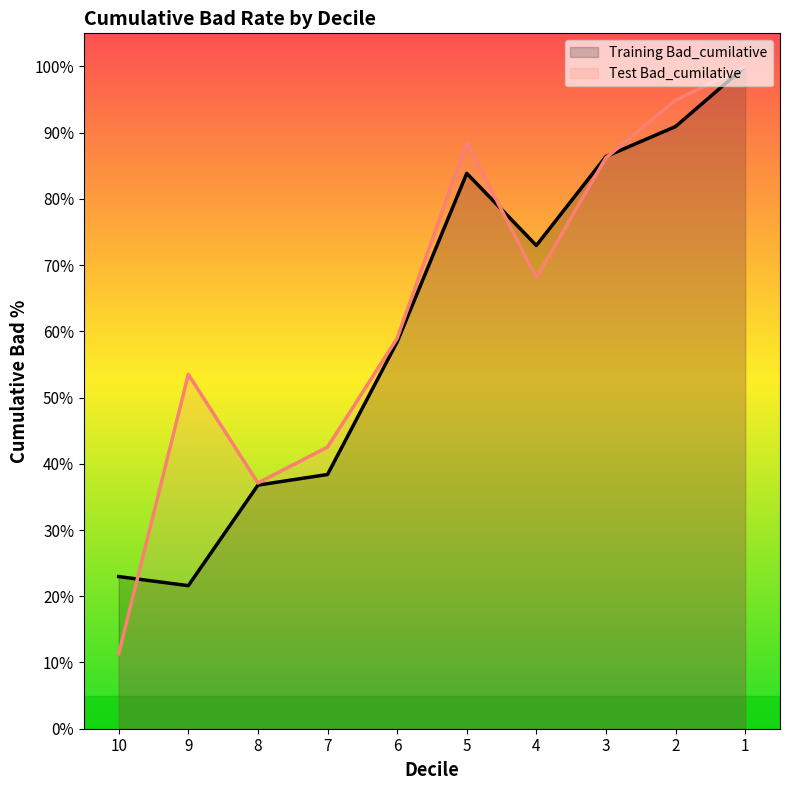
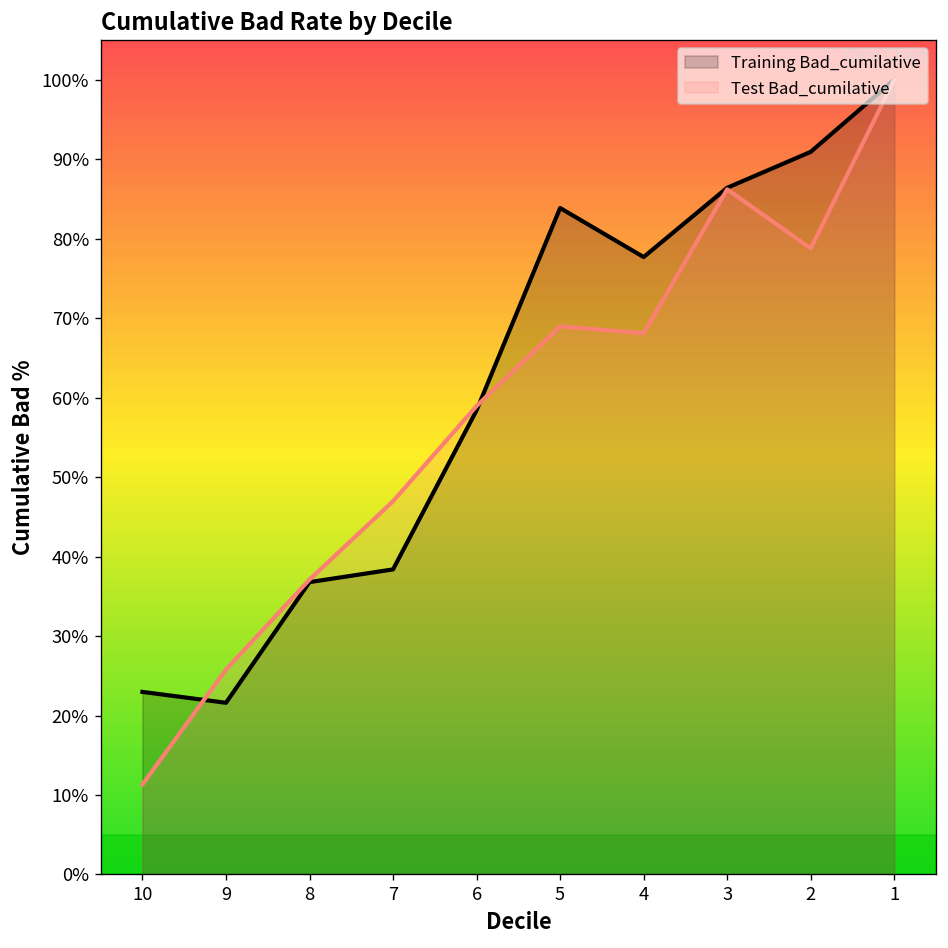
  {
    "Training Bad_cumilative": {
      "10": "23%",
      "9": "22%",
      "7": "38%",
      "6": "58%",
      "5": "84%",
-     "4": "73%",
+     "4": "78%",
      "2": "91%"
    },
    "Test Bad_cumilative": {
      "10": "11%",
-     "9": "54%",
-     "7": "43%",
+     "9": "26%",
+     "7": "47%",
      "6": "59%",
-     "5": "89%",
+     "5": "69%",
      "4": "68%",
-     "2": "95%"
+     "2": "79%"
    }
  }
